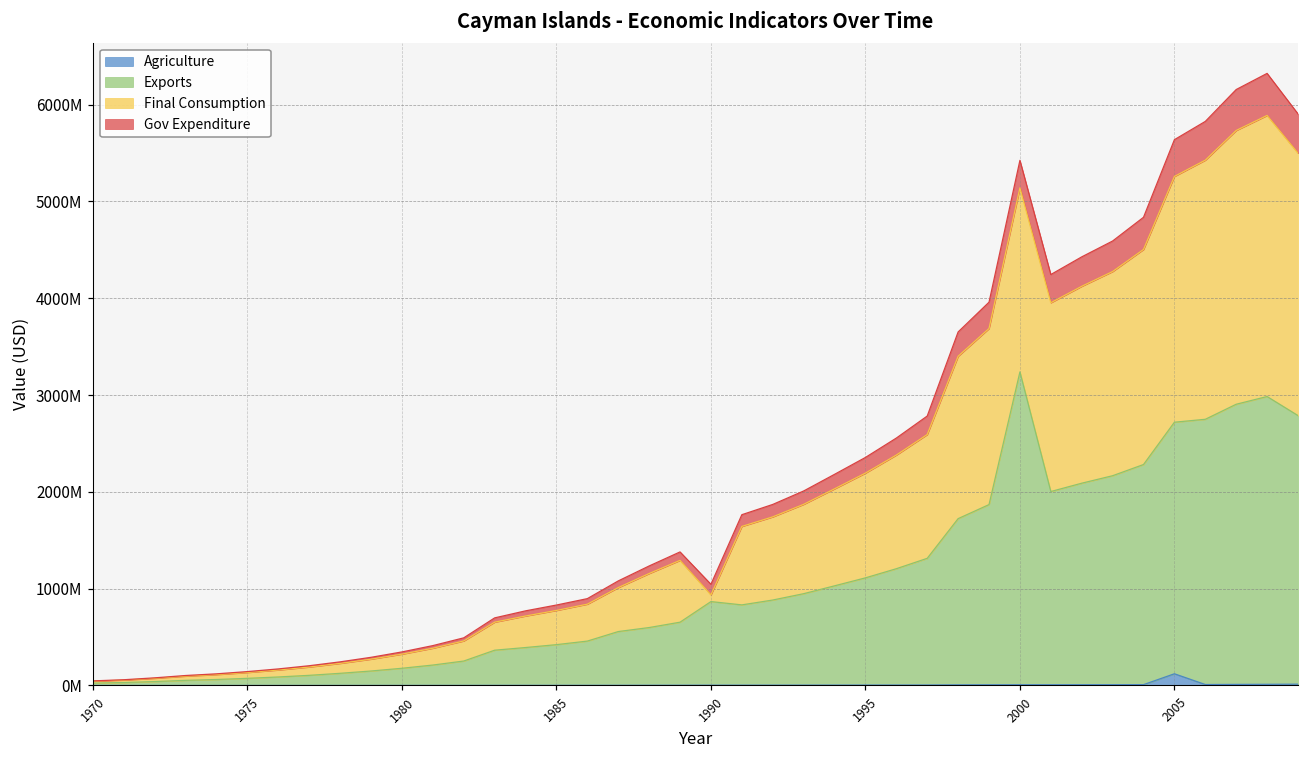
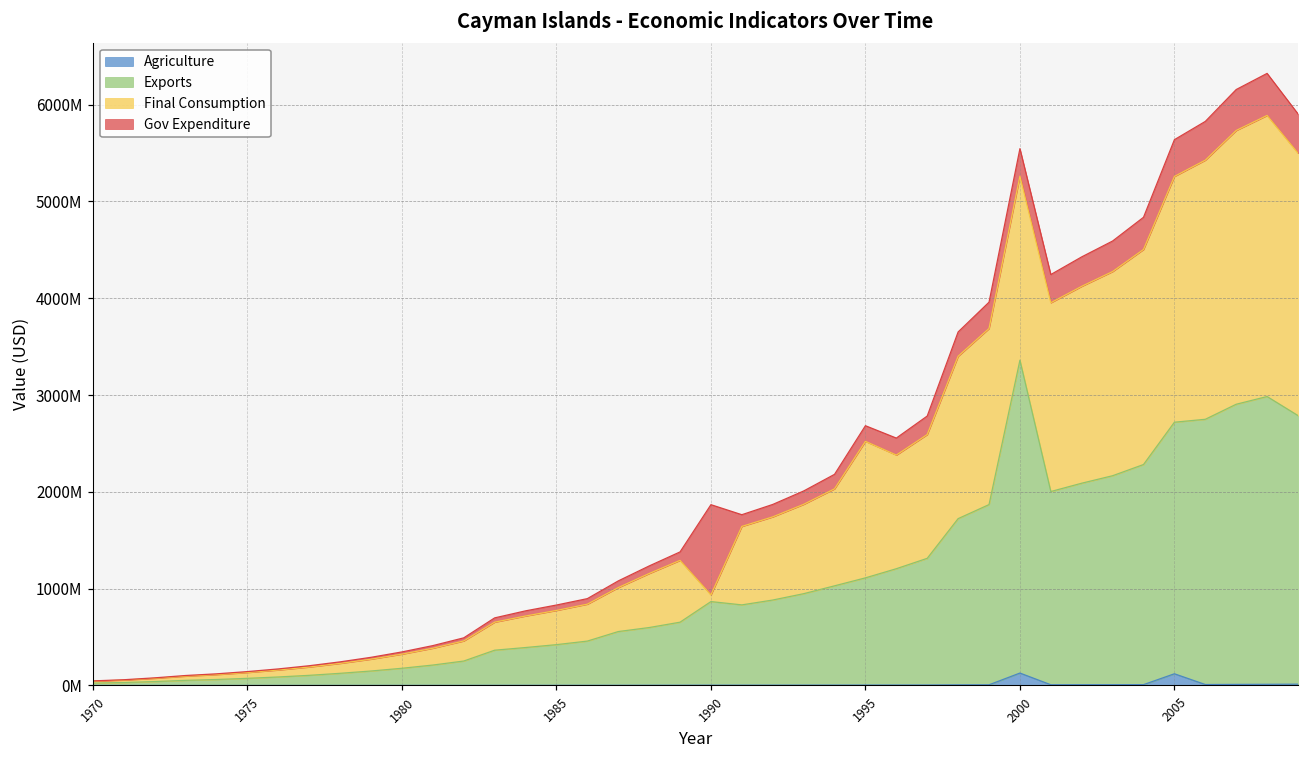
  {
    "Agriculture": {
      "1975": 0,
      "1980": 0,
      "1985": 0,
      "1990": 0,
      "1995": 0,
-     "2000": 0,
+     "2000": 100000000,
      "2005": 100000000
    },
    "Exports": {
      "1975": 100000000,
      "1980": 200000000,
      "1985": 400000000,
      "1990": 900000000,
      "1995": 1100000000,
      "2000": 3200000000,
      "2005": 2600000000
    },
    "Final Consumption": {
      "1985": 400000000,
      "1990": 100000000,
-     "1995": 1100000000,
+     "1995": 1400000000,
      "2000": 1900000000,
      "2005": 2500000000
    },
    "Gov Expenditure": {
      "1985": 100000000,
-     "1990": 100000000,
+     "1990": 900000000,
      "1995": 200000000,
      "2000": 300000000,
      "2005": 400000000
    }
  }
